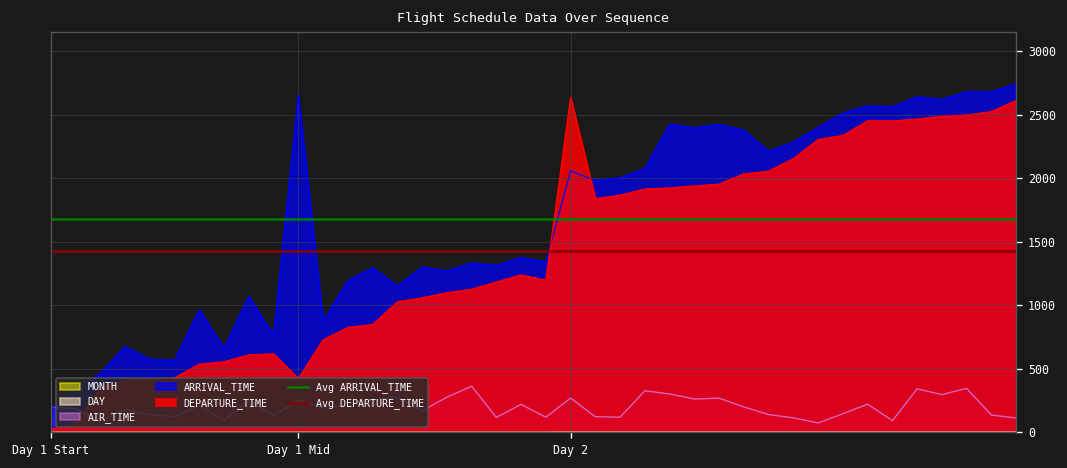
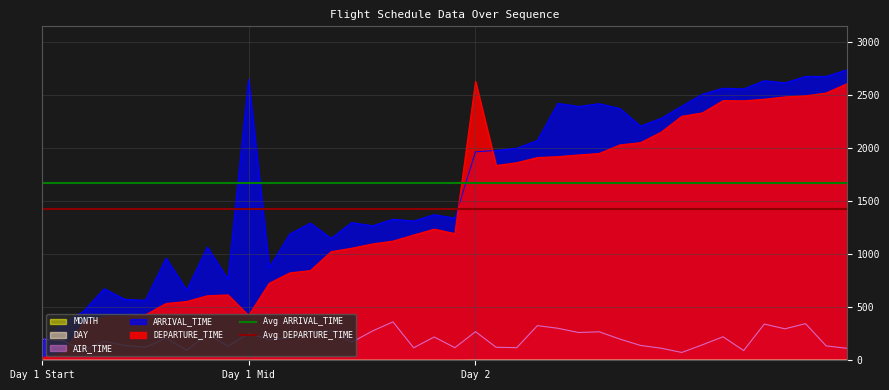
  {
    "DAY": {
      "Day 1 Mid": 0,
      "Day 2": 0
    },
    "AIR_TIME": {
      "Day 2": 270
    },
    "ARRIVAL_TIME": {
      "Day 1 Mid": 2650,
-     "Day 2": 2060
+     "Day 2": 1970
    },
    "DEPARTURE_TIME": {
      "Day 2": 2630
    }
  }
